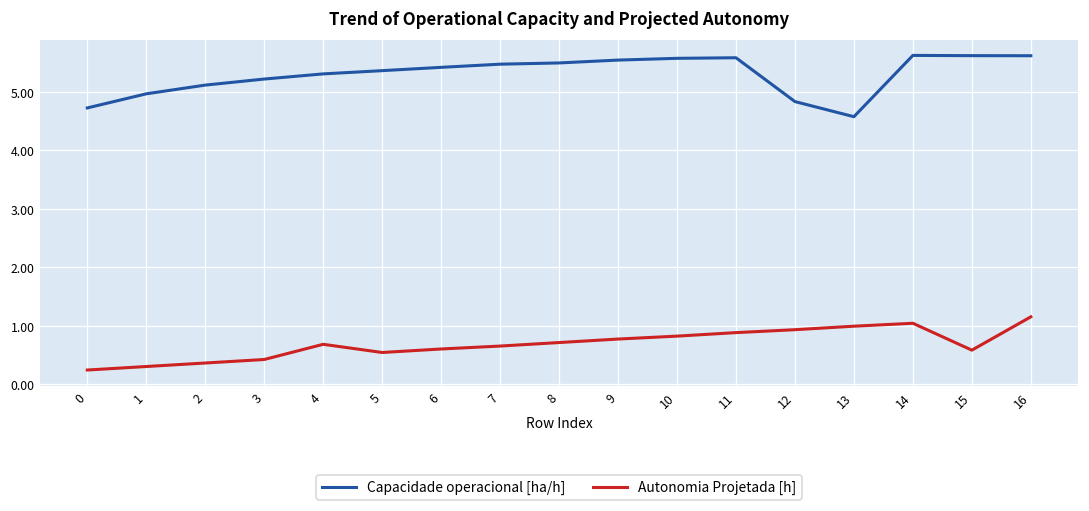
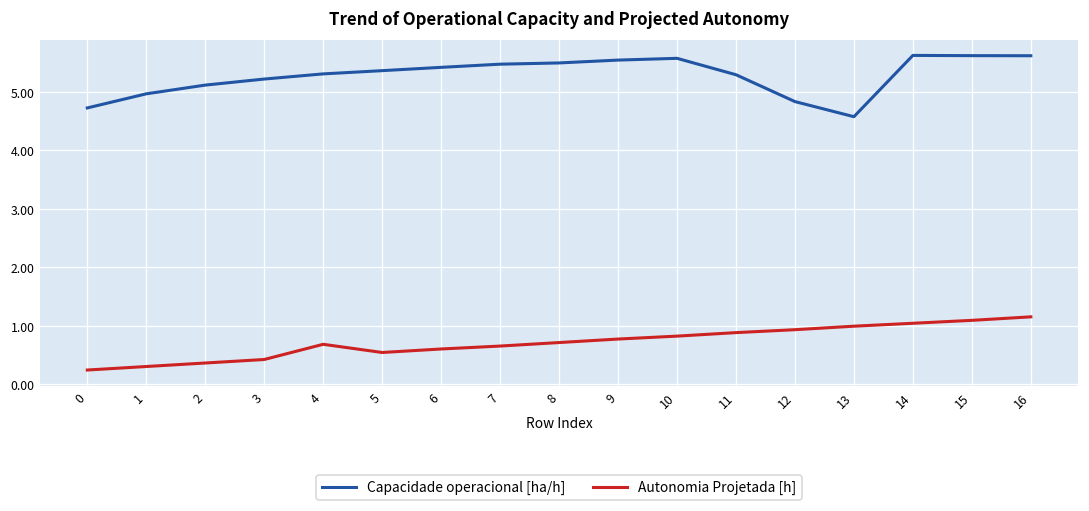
  {
    "Capacidade operacional [ha/h]": {
      "0": 4.7,
      "1": 5.0,
      "2": 5.1,
      "3": 5.2,
      "4": 5.3,
      "5": 5.4,
      "6": 5.4,
      "7": 5.5,
      "8": 5.5,
      "9": 5.5,
      "10": 5.6,
-     "11": 5.6,
+     "11": 5.3,
      "12": 4.8,
      "13": 4.6,
      "14": 5.6,
      "15": 5.6,
      "16": 5.6
    },
    "Autonomia Projetada [h]": {
      "0": 0.2,
      "1": 0.3,
      "2": 0.4,
      "3": 0.4,
      "4": 0.7,
      "5": 0.5,
      "6": 0.6,
      "7": 0.7,
      "8": 0.7,
      "9": 0.8,
      "10": 0.8,
      "11": 0.9,
      "12": 0.9,
      "13": 1.0,
      "14": 1.0,
-     "15": 0.6,
+     "15": 1.1,
      "16": 1.2
    }
  }
